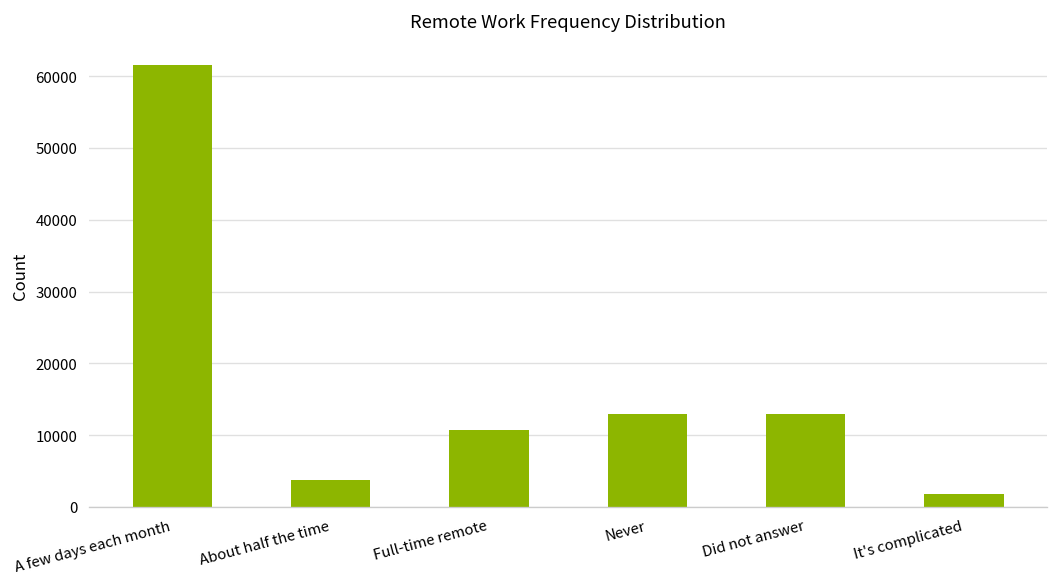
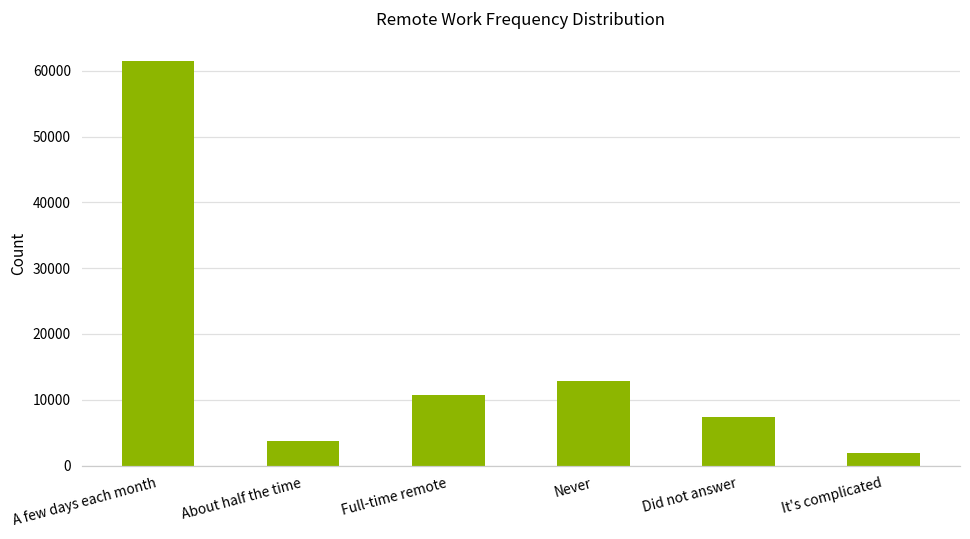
  {
    "A few days each month": 62000,
    "About half the time": 4000,
    "Full-time remote": 11000,
    "Never": 13000,
-   "Did not answer": 13000,
+   "Did not answer": 7000,
    "It's complicated": 2000
  }
